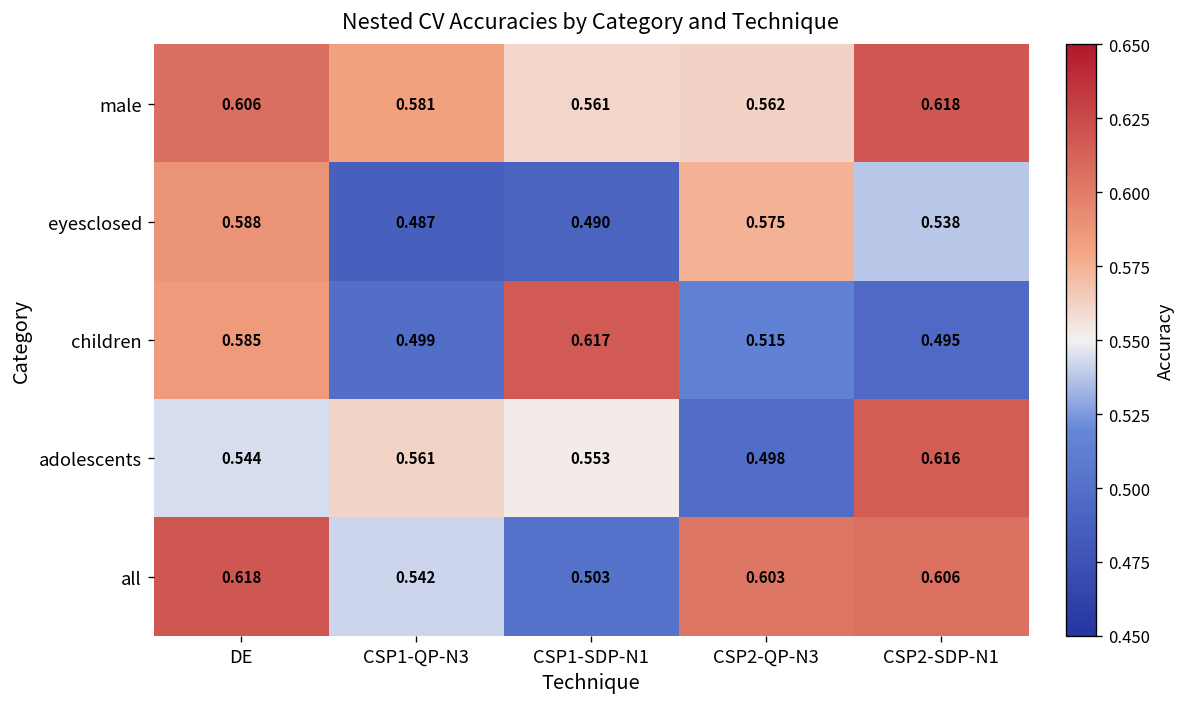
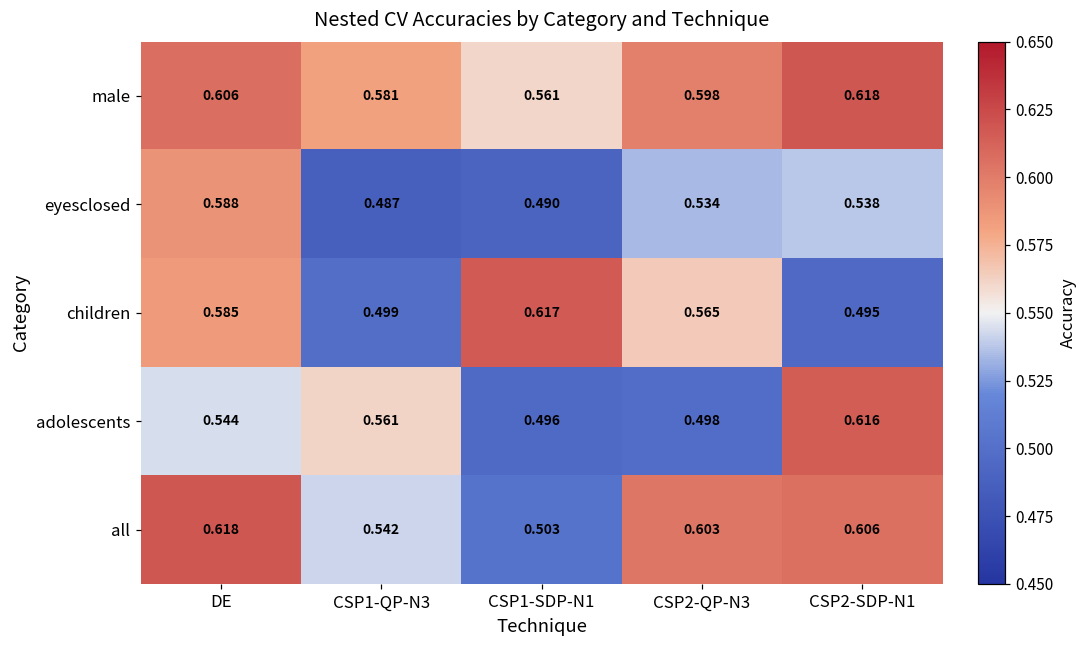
  {
    "male": {
      "DE": 0.606,
      "CSP1-QP-N3": 0.581,
      "CSP1-SDP-N1": 0.561,
-     "CSP2-QP-N3": 0.562,
+     "CSP2-QP-N3": 0.598,
      "CSP2-SDP-N1": 0.618
    },
    "eyesclosed": {
      "DE": 0.588,
      "CSP1-QP-N3": 0.487,
      "CSP1-SDP-N1": 0.490,
-     "CSP2-QP-N3": 0.575,
+     "CSP2-QP-N3": 0.534,
      "CSP2-SDP-N1": 0.538
    },
    "children": {
      "DE": 0.585,
      "CSP1-QP-N3": 0.499,
      "CSP1-SDP-N1": 0.617,
-     "CSP2-QP-N3": 0.515,
+     "CSP2-QP-N3": 0.565,
      "CSP2-SDP-N1": 0.495
    },
    "adolescents": {
      "DE": 0.544,
      "CSP1-QP-N3": 0.561,
-     "CSP1-SDP-N1": 0.553,
+     "CSP1-SDP-N1": 0.496,
      "CSP2-QP-N3": 0.498,
      "CSP2-SDP-N1": 0.616
    },
    "all": {
      "DE": 0.618,
      "CSP1-QP-N3": 0.542,
      "CSP1-SDP-N1": 0.503,
      "CSP2-QP-N3": 0.603,
      "CSP2-SDP-N1": 0.606
    }
  }
